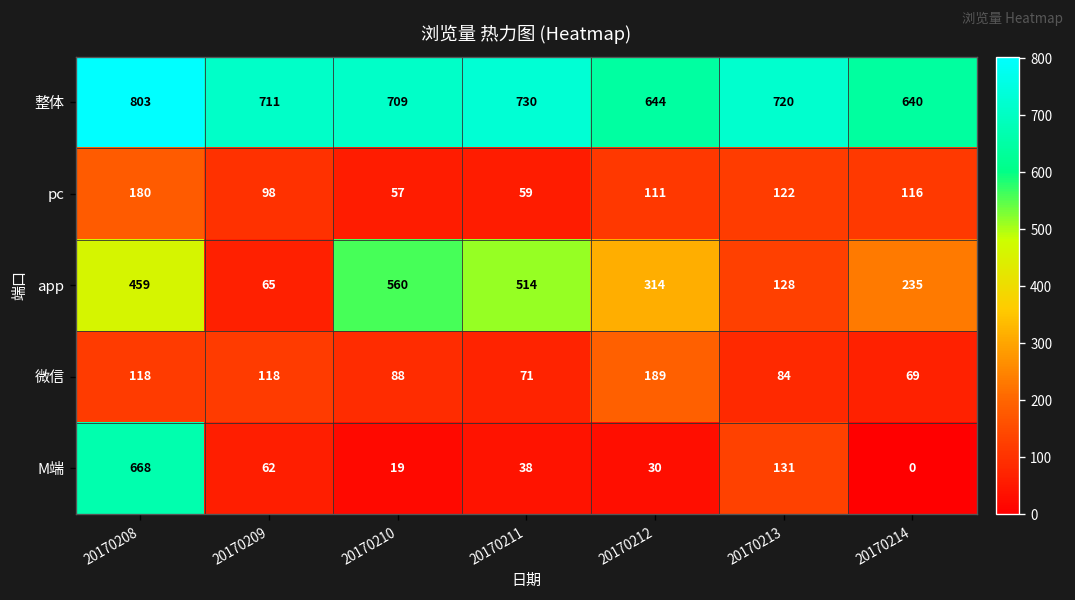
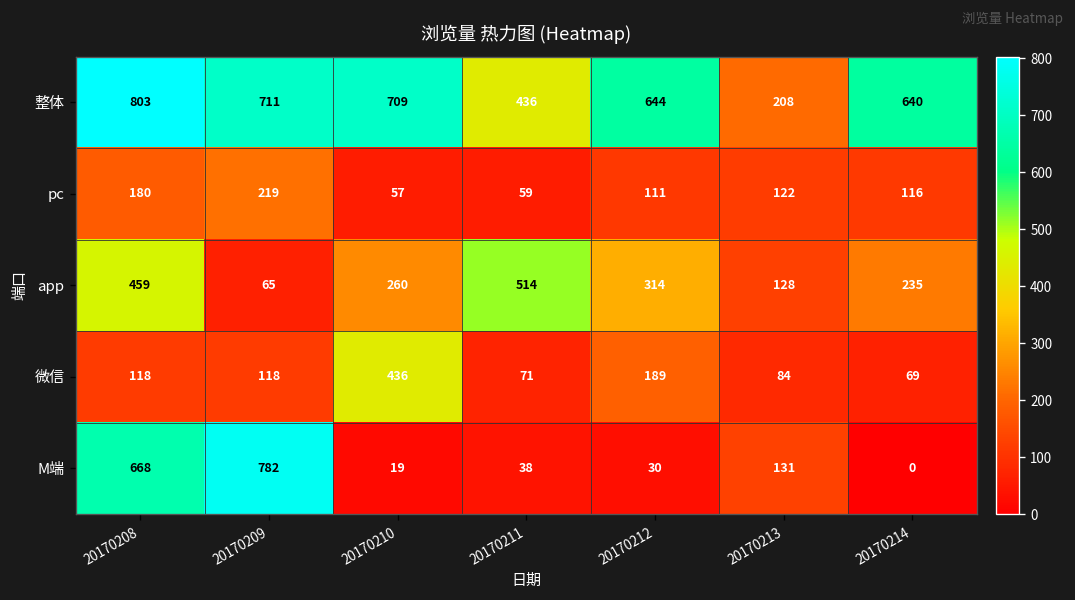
  {
    "整体": {
      "20170208": 803,
      "20170209": 711,
      "20170210": 709,
-     "20170211": 730,
+     "20170211": 436,
      "20170212": 644,
-     "20170213": 720,
+     "20170213": 208,
      "20170214": 640
    },
    "pc": {
      "20170208": 180,
-     "20170209": 98,
+     "20170209": 219,
      "20170210": 57,
      "20170211": 59,
      "20170212": 111,
      "20170213": 122,
      "20170214": 116
    },
    "app": {
      "20170208": 459,
      "20170209": 65,
-     "20170210": 560,
+     "20170210": 260,
      "20170211": 514,
      "20170212": 314,
      "20170213": 128,
      "20170214": 235
    },
    "微信": {
      "20170208": 118,
      "20170209": 118,
-     "20170210": 88,
+     "20170210": 436,
      "20170211": 71,
      "20170212": 189,
      "20170213": 84,
      "20170214": 69
    },
    "M端": {
      "20170208": 668,
-     "20170209": 62,
+     "20170209": 782,
      "20170210": 19,
      "20170211": 38,
      "20170212": 30,
      "20170213": 131,
      "20170214": 0
    }
  }
